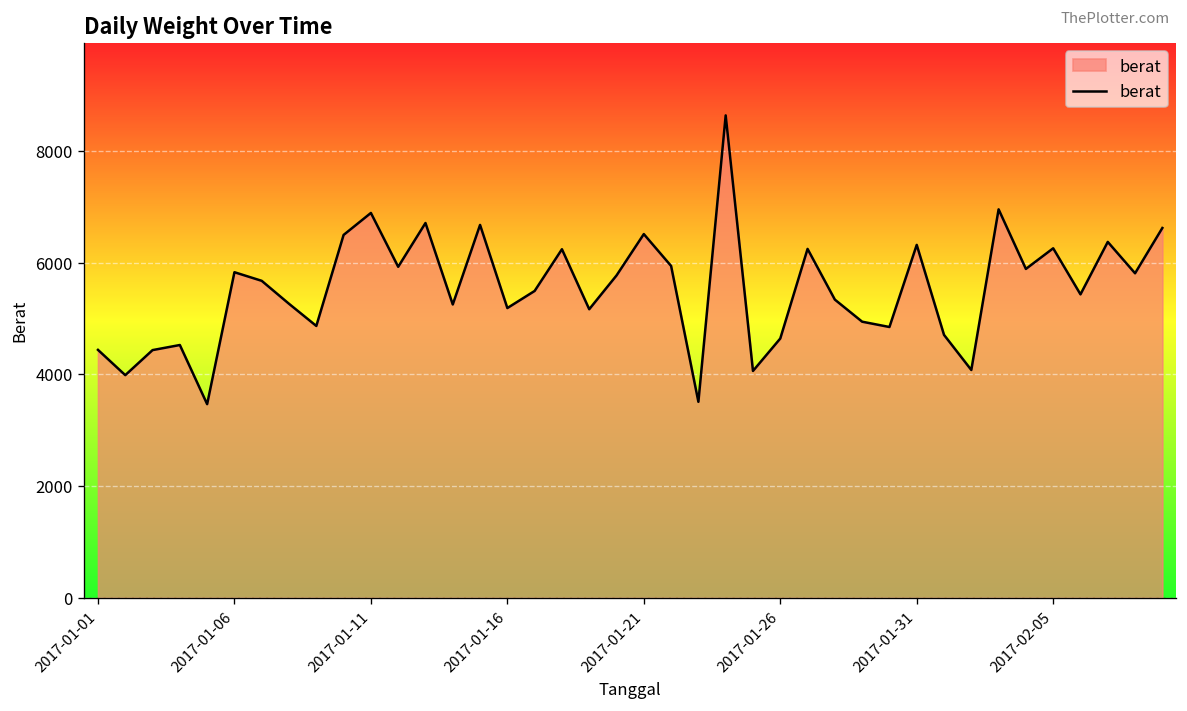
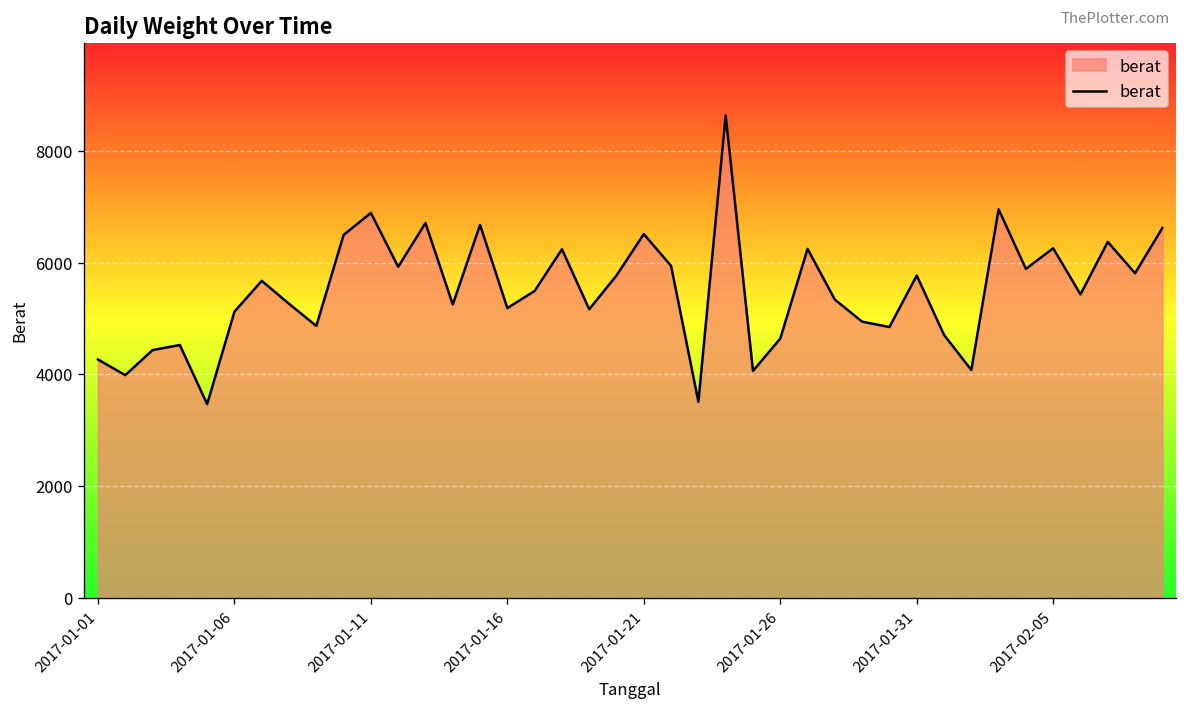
  {
-   "2017-01-01": 4400,
-   "2017-01-06": 5800,
+   "2017-01-01": 4300,
+   "2017-01-06": 5100,
    "2017-01-11": 6900,
    "2017-01-16": 5200,
    "2017-01-21": 6500,
    "2017-01-26": 4600,
-   "2017-01-31": 6300,
+   "2017-01-31": 5800,
    "2017-02-05": 6300
  }
